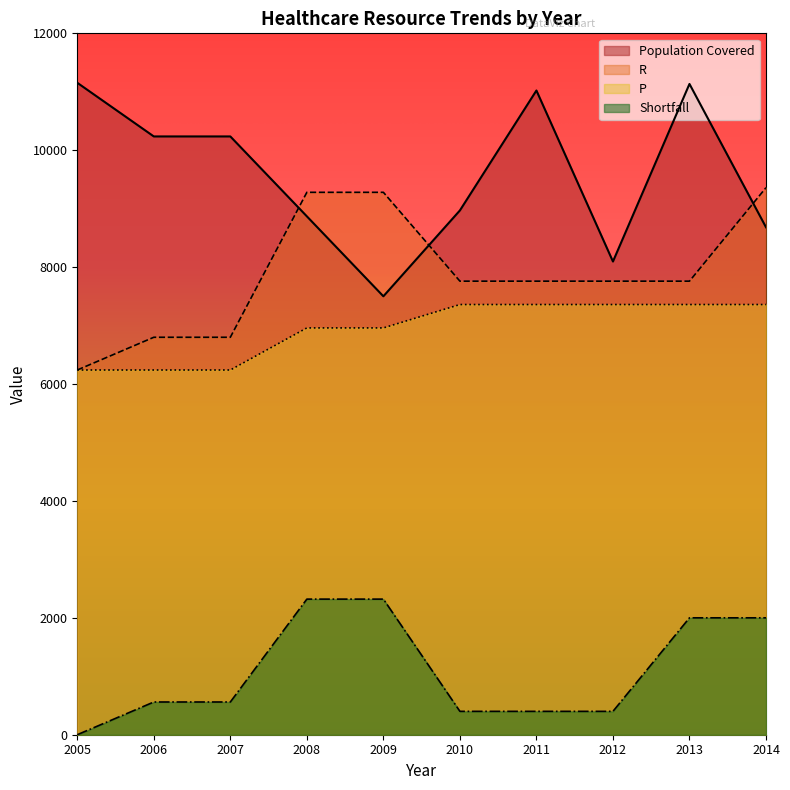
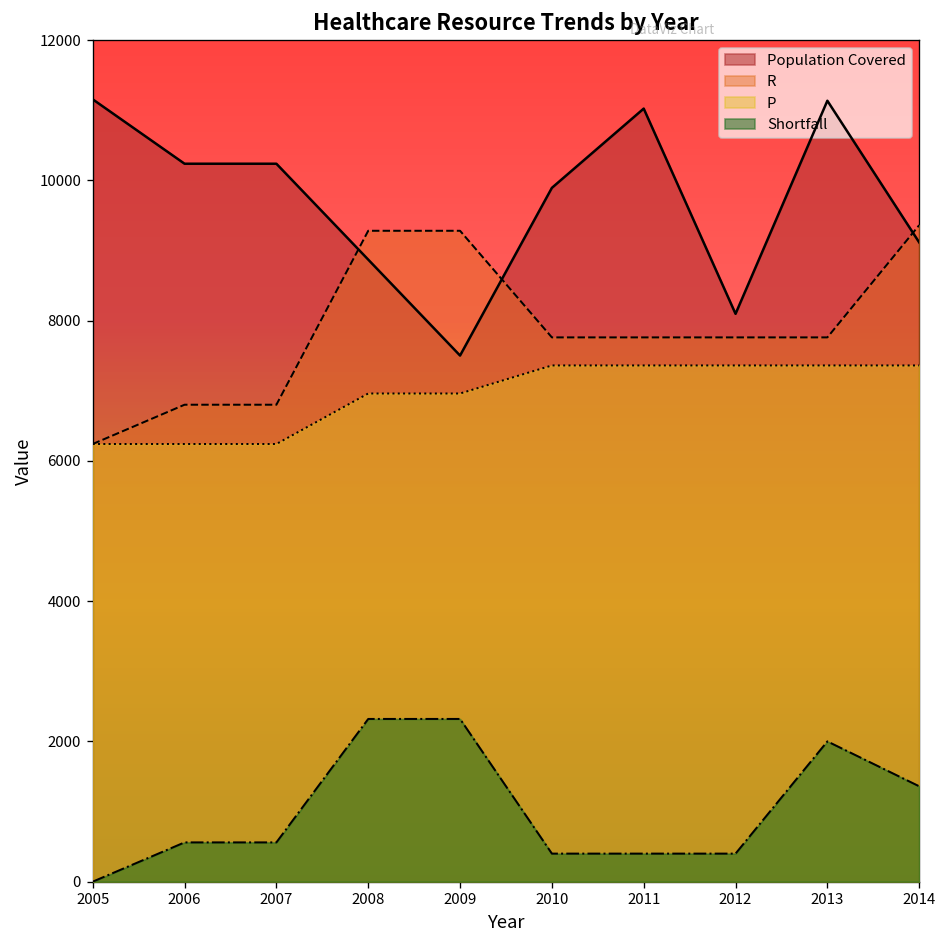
  {
    "Population Covered": {
      "2005": 11200,
      "2006": 10200,
      "2007": 10200,
      "2008": 8900,
      "2009": 7500,
-     "2010": 9000,
+     "2010": 9900,
      "2011": 11000,
      "2012": 8100,
-     "2014": 8700
+     "2014": 9100
    },
    "Shortfall": {
      "2005": 0,
      "2006": 600,
      "2007": 600,
      "2008": 2300,
      "2009": 2300,
      "2010": 400,
      "2011": 400,
      "2012": 400,
      "2013": 2000,
-     "2014": 2000
+     "2014": 1400
    }
  }
